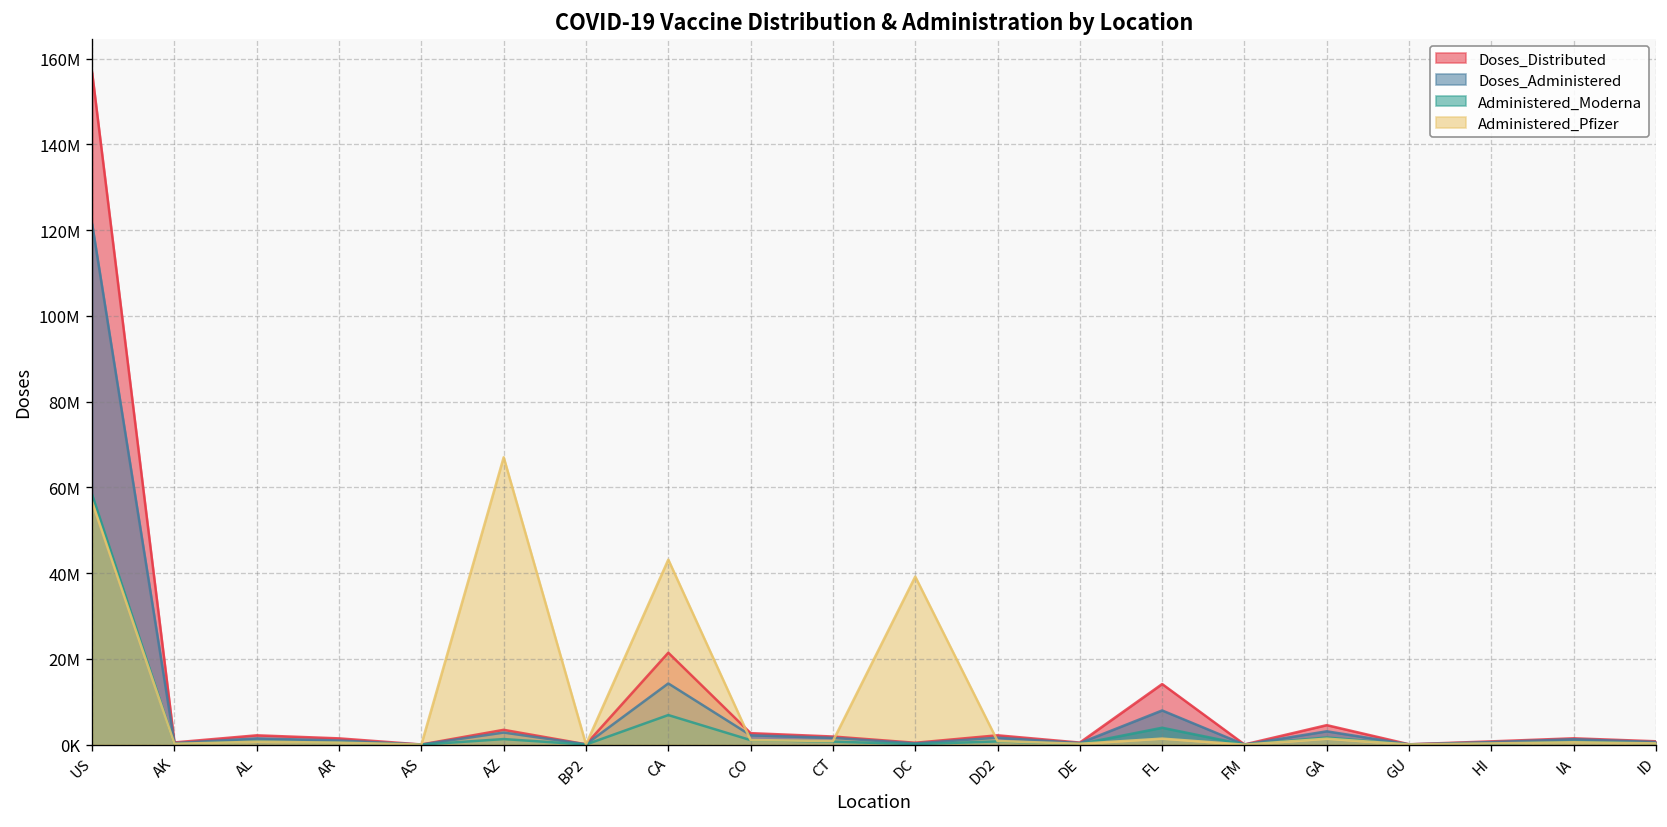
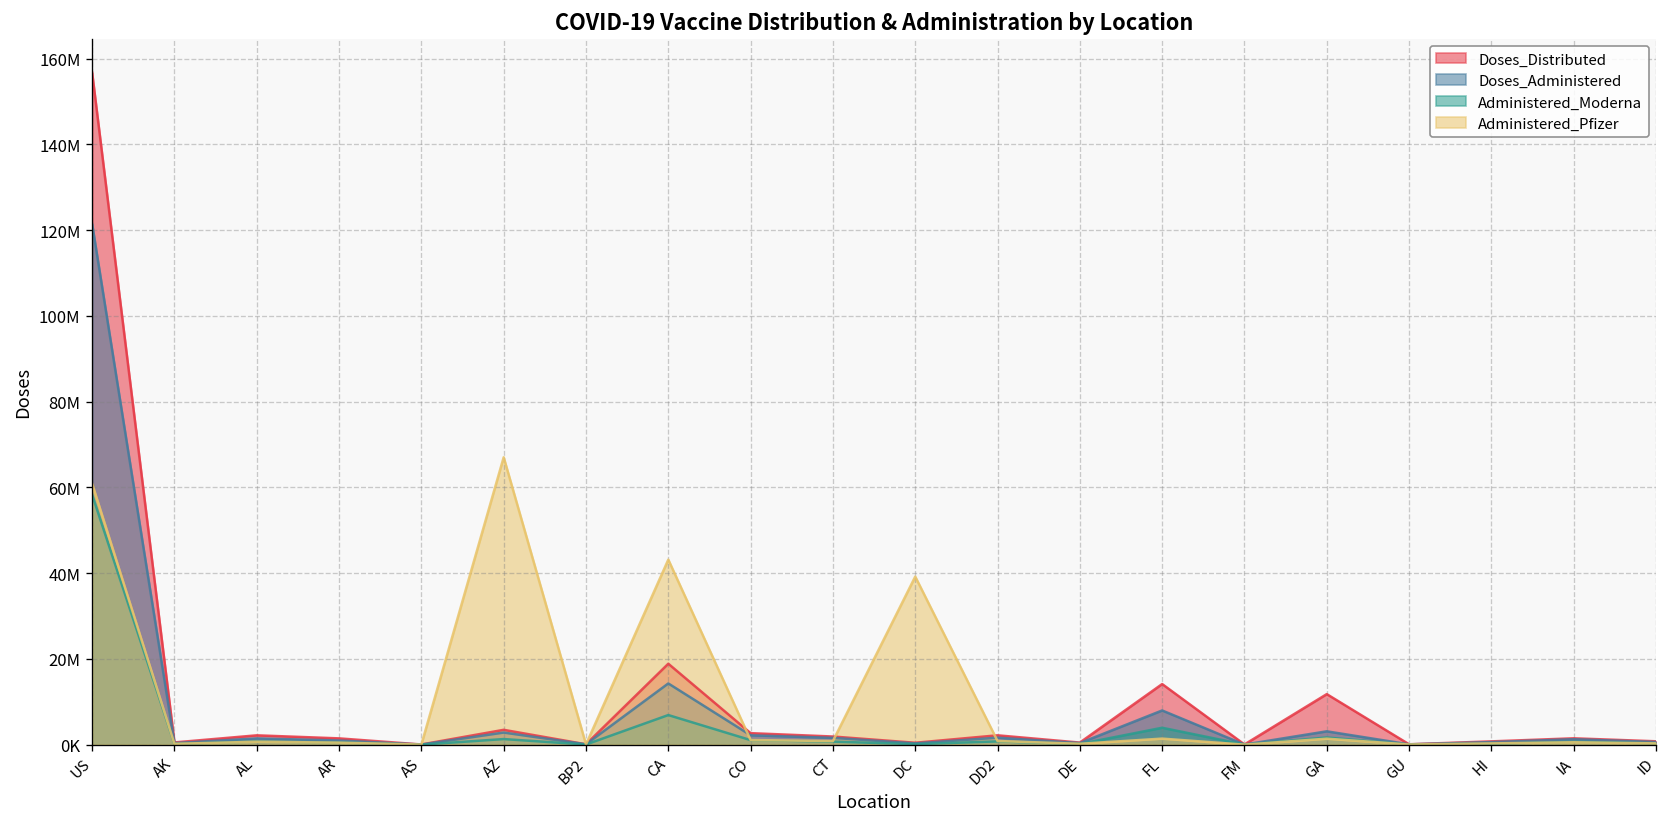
  {
    "Doses_Distributed": {
      "US": 157000000,
      "AL": 2000000,
-     "CA": 21000000,
+     "CA": 19000000,
      "FL": 14000000,
-     "GA": 5000000
+     "GA": 12000000
    },
    "Administered_Pfizer": {
-     "US": 57000000,
+     "US": 61000000,
      "AZ": 67000000,
      "CA": 43000000,
      "DC": 39000000,
      "FL": 1000000
    }
  }
